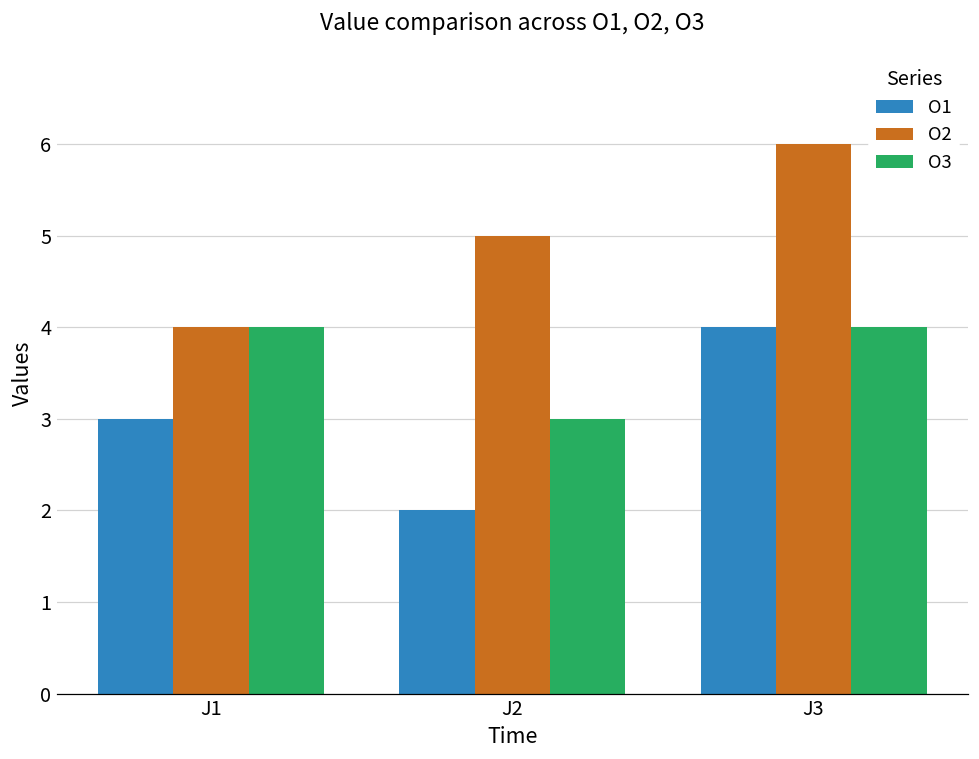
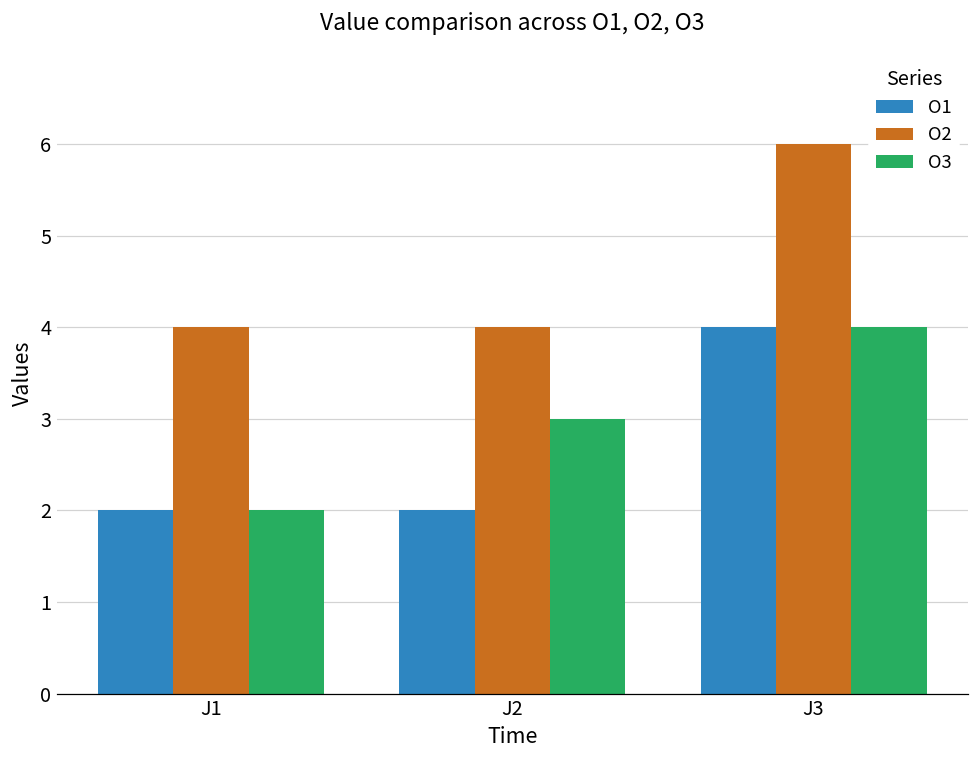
  {
    "O1": {
-     "J1": 3,
+     "J1": 2,
      "J2": 2,
      "J3": 4
    },
    "O2": {
      "J1": 4,
-     "J2": 5,
+     "J2": 4,
      "J3": 6
    },
    "O3": {
-     "J1": 4,
+     "J1": 2,
      "J2": 3,
      "J3": 4
    }
  }
